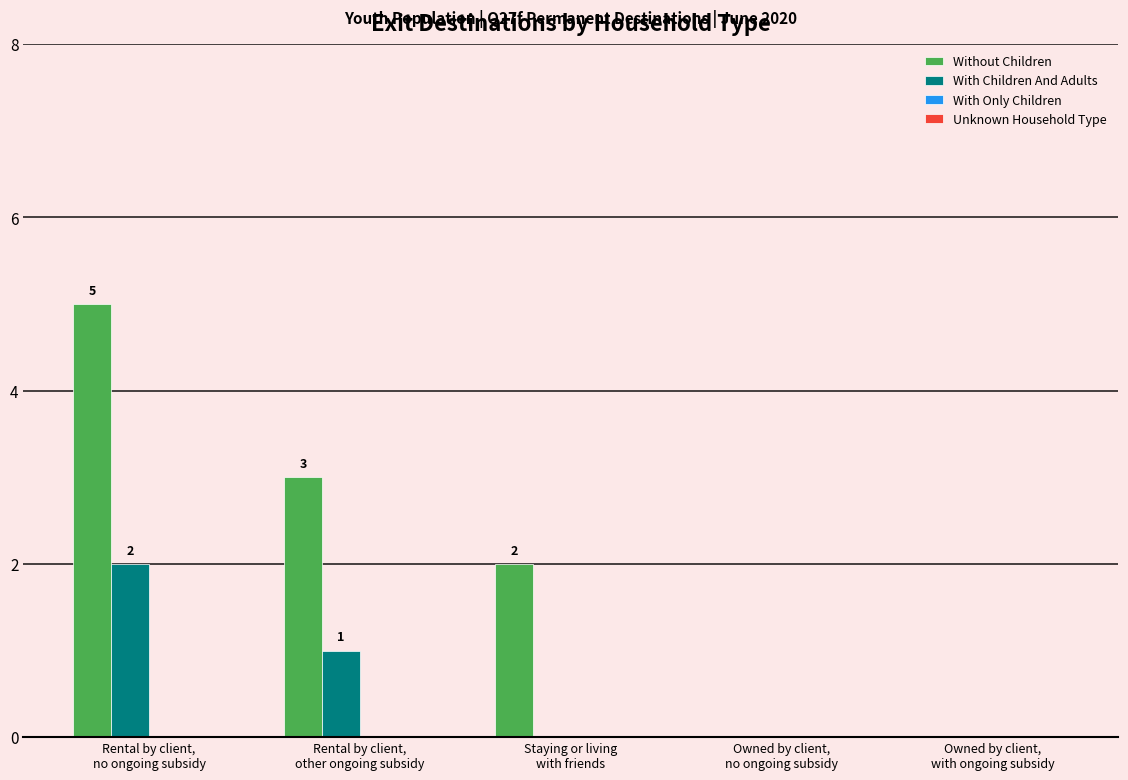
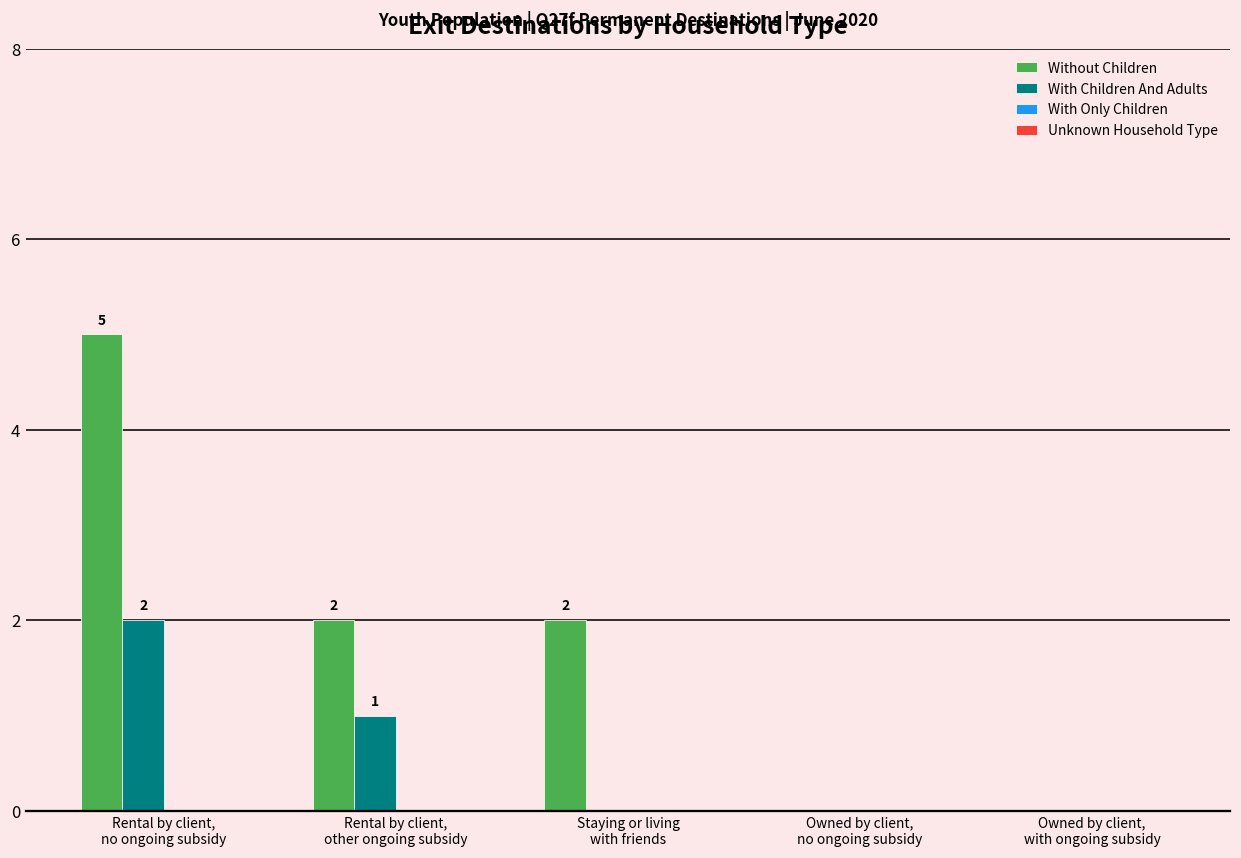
  {
    "Without Children": {
      "Rental by client, no ongoing subsidy": 5,
-     "Rental by client, other ongoing subsidy": 3,
+     "Rental by client, other ongoing subsidy": 2,
      "Staying or living with friends": 2
    },
    "With Children And Adults": {
      "Rental by client, no ongoing subsidy": 2,
      "Rental by client, other ongoing subsidy": 1
    },
    "With Only Children": {
      "Rental by client, no ongoing subsidy": 0.0,
      "Rental by client, other ongoing subsidy": 0.0,
      "Staying or living with friends": 0.0,
      "Owned by client, no ongoing subsidy": 0.0,
      "Owned by client, with ongoing subsidy": 0.0
    },
    "Unknown Household Type": {
      "Rental by client, no ongoing subsidy": 0.0,
      "Rental by client, other ongoing subsidy": 0.0,
      "Staying or living with friends": 0.0,
      "Owned by client, no ongoing subsidy": 0.0,
      "Owned by client, with ongoing subsidy": 0.0
    }
  }
